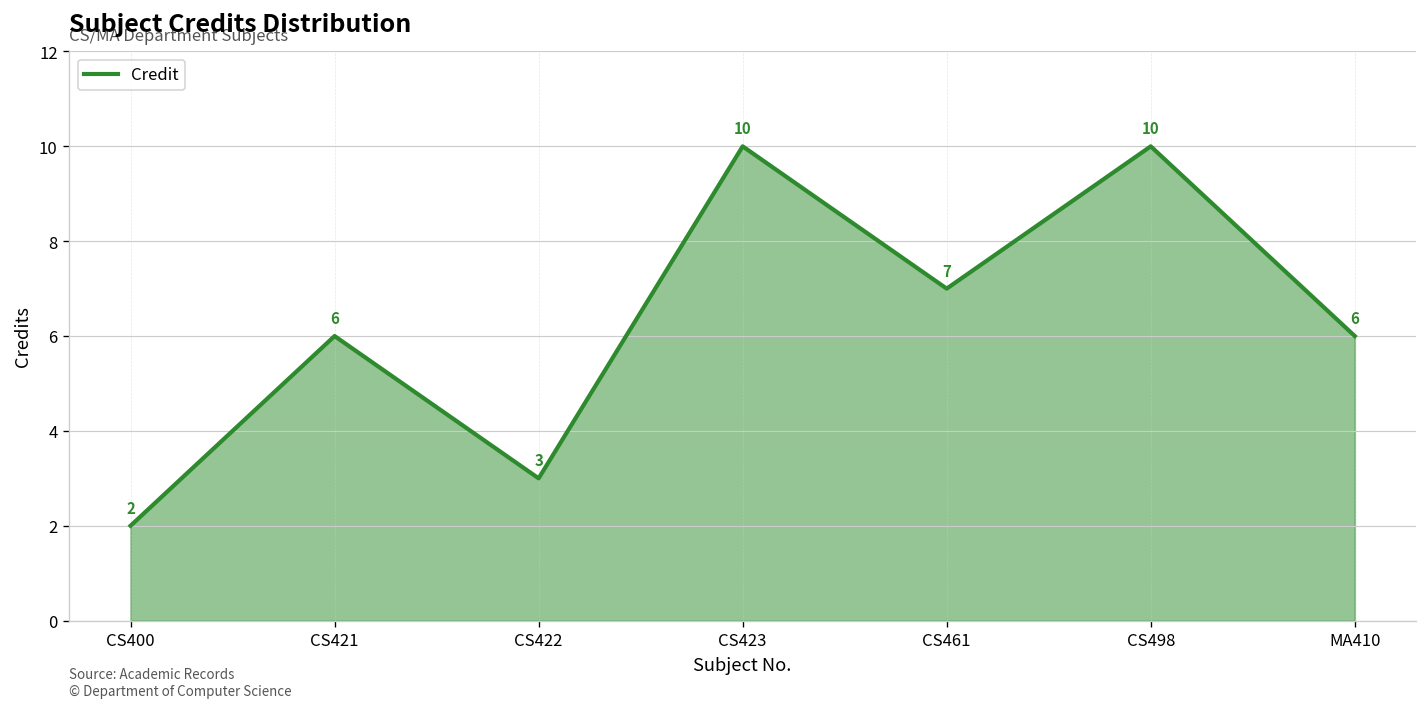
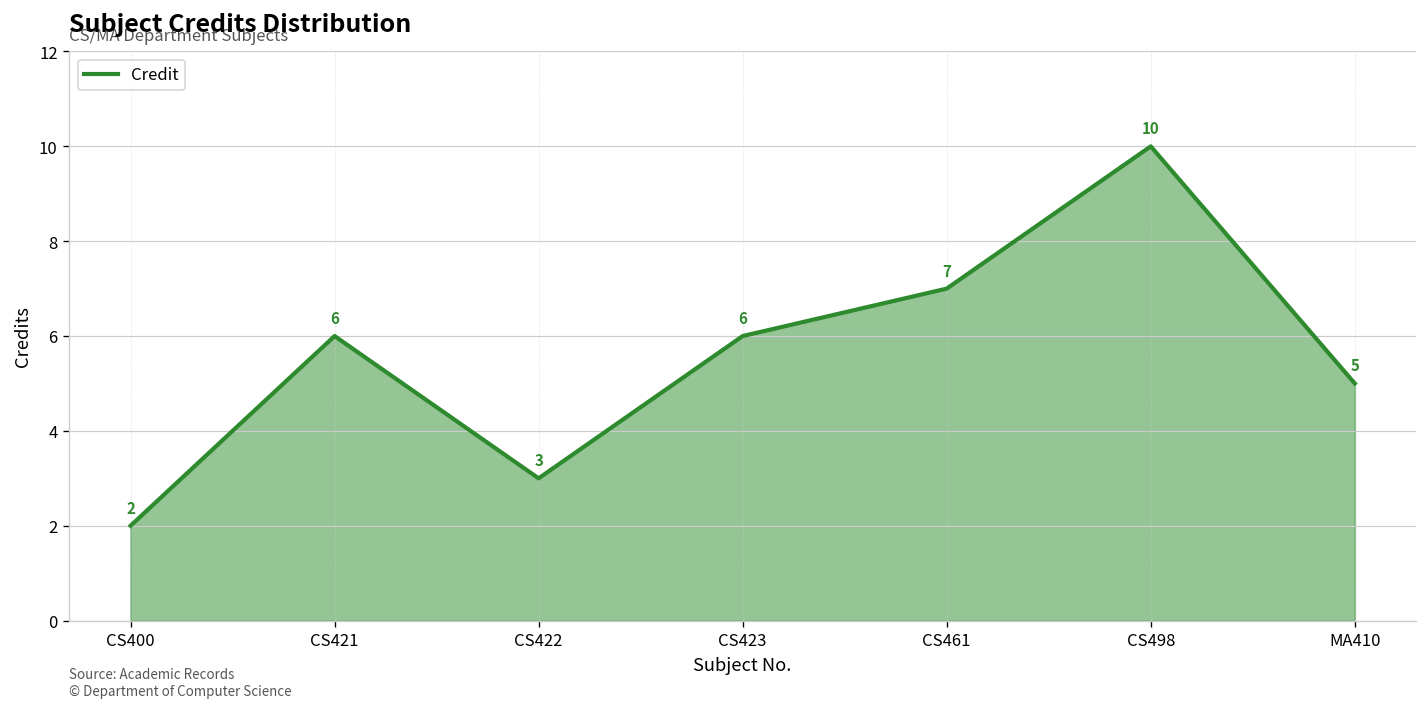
  {
    "CS400": 2,
    "CS421": 6,
    "CS422": 3,
-   "CS423": 10,
+   "CS423": 6,
    "CS461": 7,
    "CS498": 10,
-   "MA410": 6
+   "MA410": 5
  }
